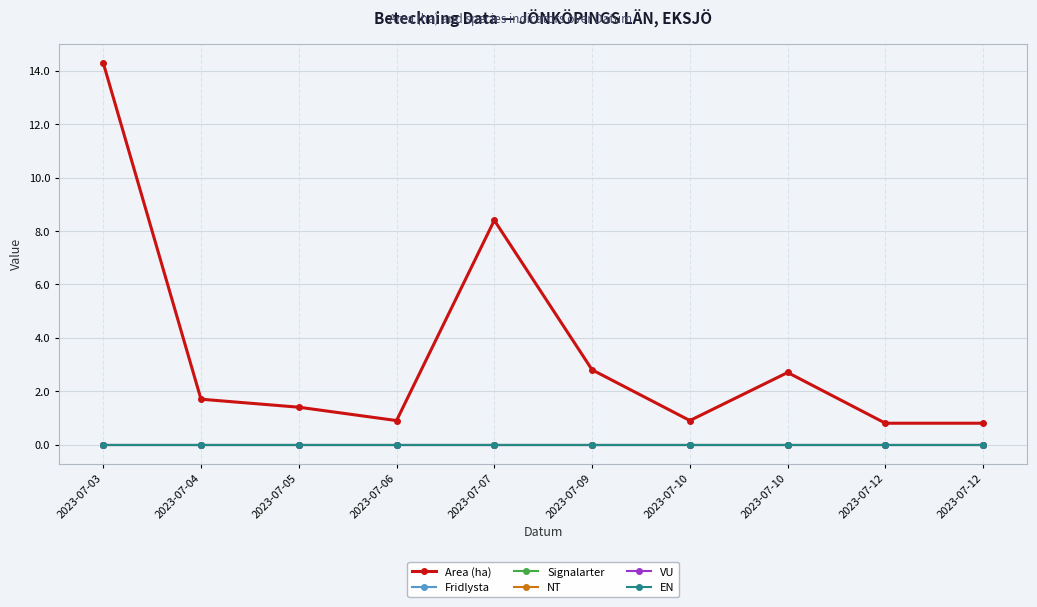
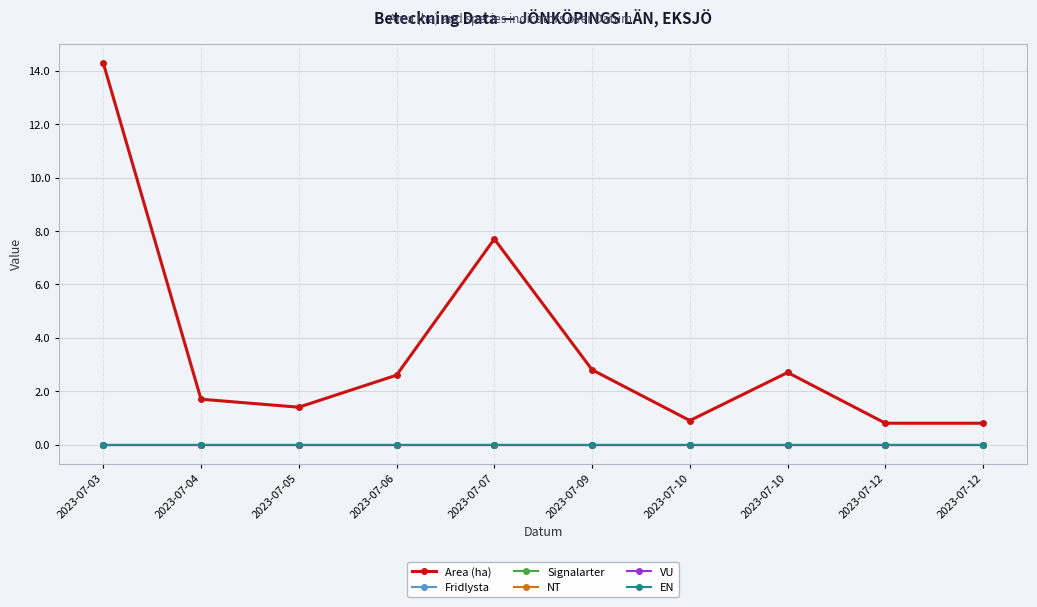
  {
    "Area (ha)": {
      "2023-07-03": 14.3,
      "2023-07-04": 1.7,
      "2023-07-05": 1.4,
-     "2023-07-06": 0.9,
-     "2023-07-07": 8.4,
+     "2023-07-06": 2.6,
+     "2023-07-07": 7.7,
      "2023-07-09": 2.8
    },
    "EN": {
      "2023-07-03": 0.0,
      "2023-07-04": 0.0,
      "2023-07-05": 0.0,
      "2023-07-06": 0.0,
      "2023-07-07": 0.0,
      "2023-07-09": 0.0
    }
  }
